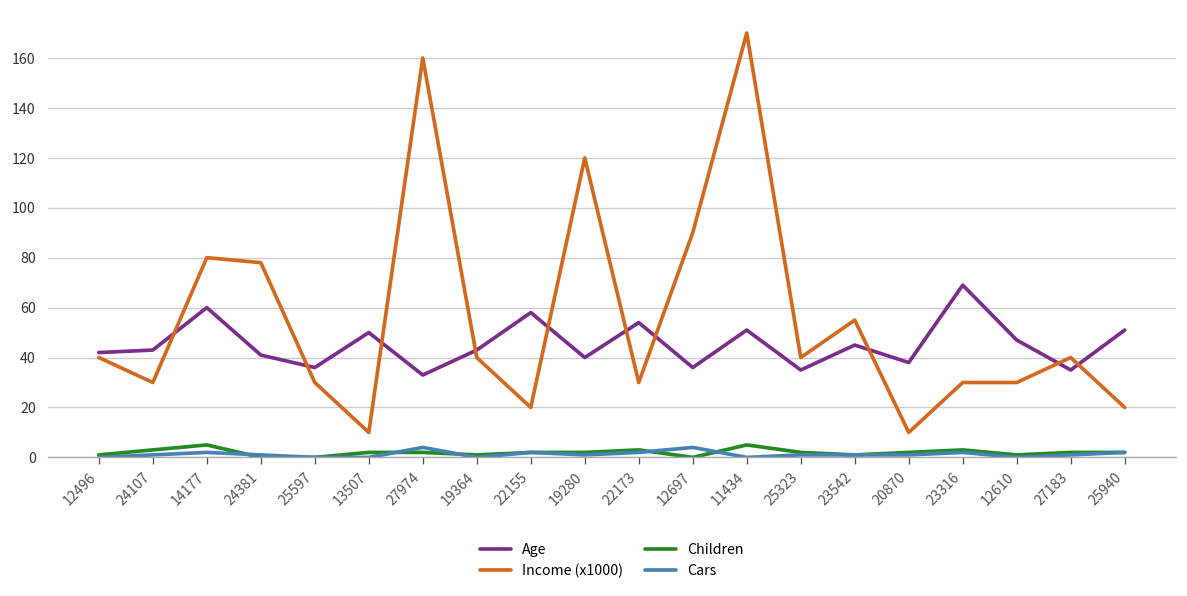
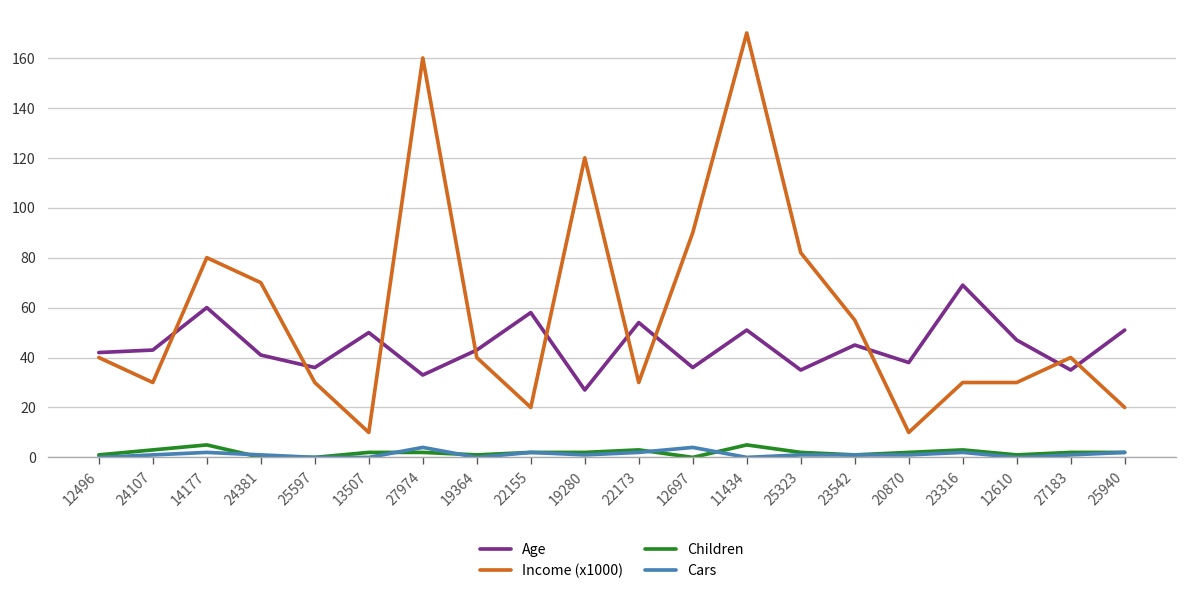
  {
    "Age": {
      "12496": 42,
      "24107": 43,
      "14177": 60,
      "24381": 41,
      "25597": 36,
      "13507": 50,
      "27974": 33,
      "19364": 43,
      "22155": 58,
-     "19280": 40,
+     "19280": 27,
      "22173": 54,
      "12697": 36,
      "11434": 51,
      "25323": 35,
      "23542": 45,
      "20870": 38,
      "23316": 69,
      "12610": 47,
      "27183": 35,
      "25940": 51
    },
    "Income (x1000)": {
      "12496": 40,
      "24107": 30,
      "14177": 80,
-     "24381": 78,
+     "24381": 70,
      "25597": 30,
      "13507": 10,
      "27974": 160,
      "19364": 40,
      "22155": 20,
      "19280": 120,
      "22173": 30,
      "12697": 90,
      "11434": 170,
-     "25323": 40,
+     "25323": 82,
      "23542": 55,
      "20870": 10,
      "23316": 30,
      "12610": 30,
      "27183": 40,
      "25940": 20
    },
    "Children": {
      "24107": 3,
      "14177": 5,
      "13507": 2,
      "27974": 2,
      "12697": 0,
      "11434": 5
    },
    "Cars": {
      "24107": 1,
      "14177": 2,
      "13507": 0,
      "27974": 4,
      "12697": 4,
      "11434": 0
    }
  }
